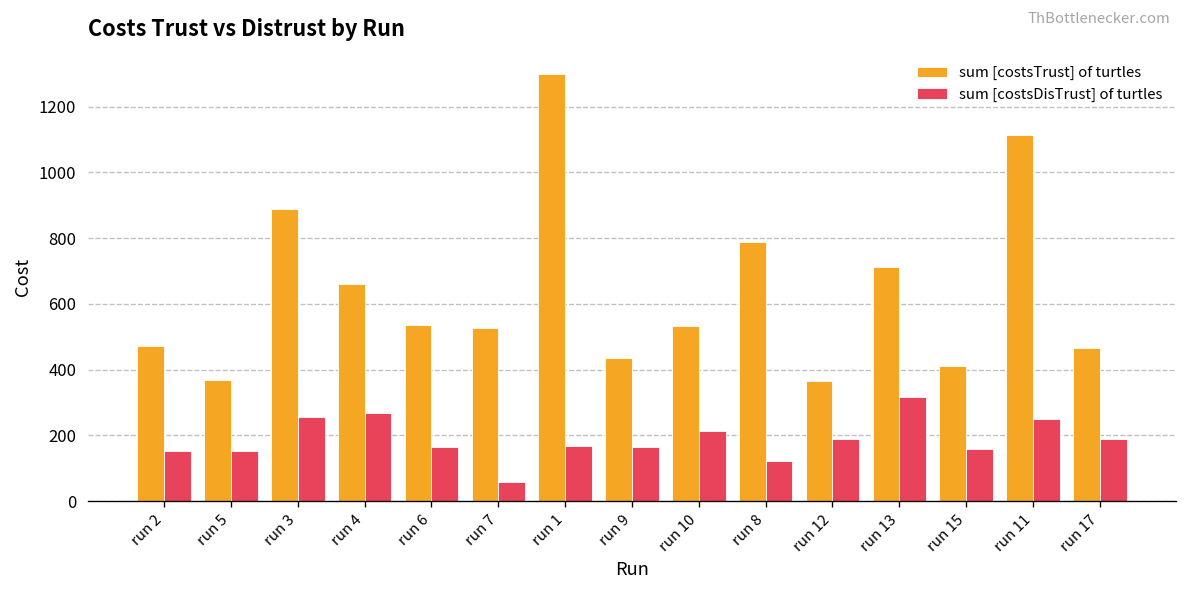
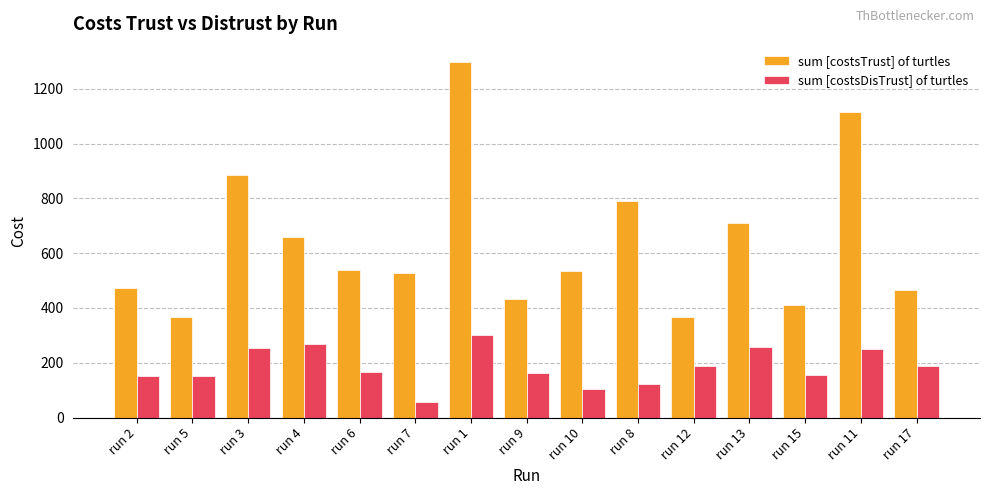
  {
    "sum [costsTrust] of turtles": {
      "run 2": 470,
      "run 5": 370,
      "run 3": 890,
      "run 4": 660,
      "run 6": 540,
      "run 7": 530,
      "run 1": 1300,
      "run 9": 430,
      "run 10": 530,
      "run 8": 790,
      "run 12": 370,
      "run 13": 710,
      "run 15": 410,
      "run 11": 1120,
      "run 17": 470
    },
    "sum [costsDisTrust] of turtles": {
      "run 2": 150,
      "run 5": 150,
      "run 3": 260,
      "run 4": 270,
      "run 6": 170,
      "run 7": 60,
-     "run 1": 170,
+     "run 1": 300,
      "run 9": 160,
-     "run 10": 210,
+     "run 10": 100,
      "run 8": 120,
      "run 12": 190,
-     "run 13": 320,
+     "run 13": 260,
      "run 15": 160,
      "run 11": 250,
      "run 17": 190
    }
  }
